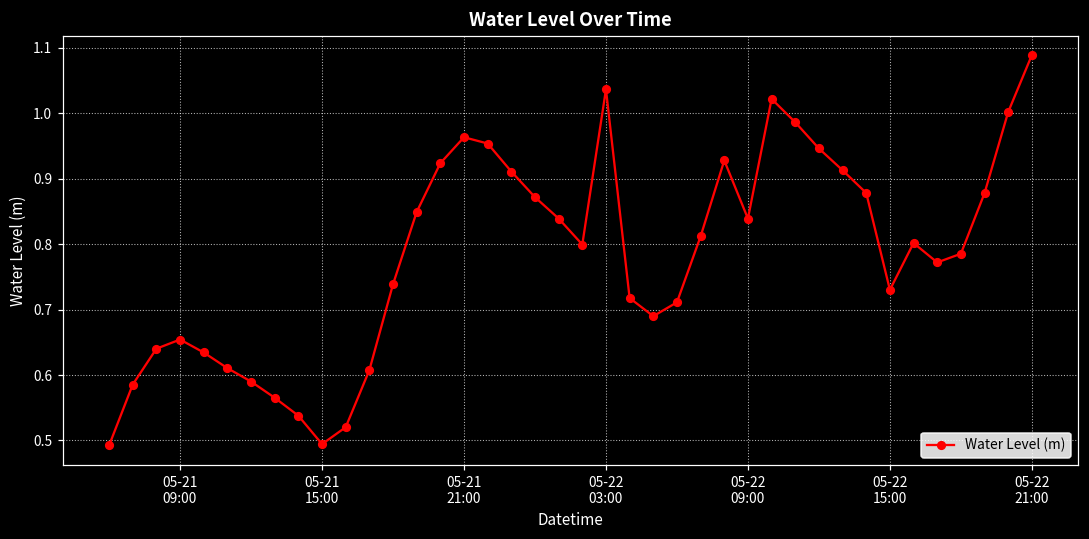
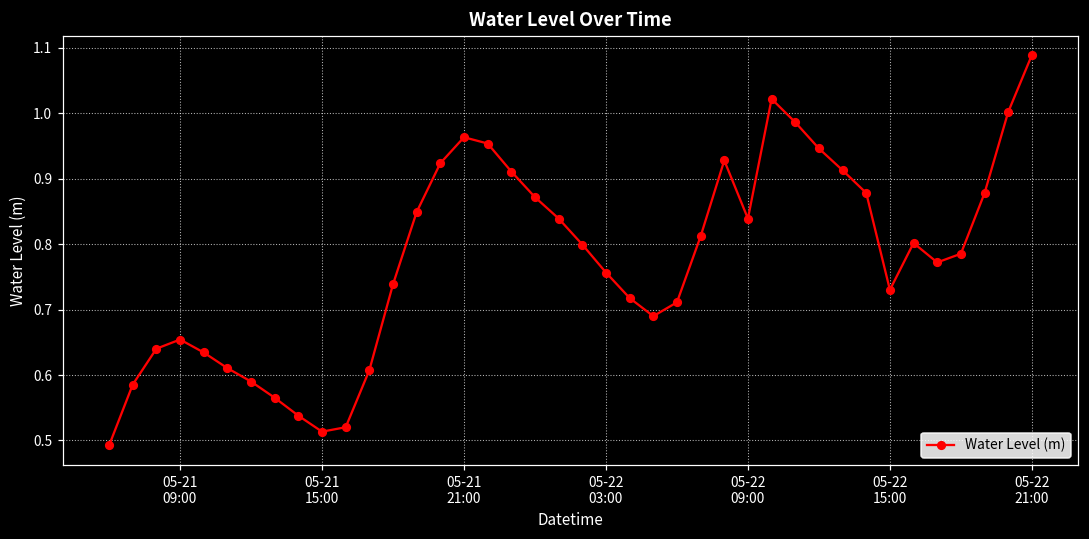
  {
    "05-21 09:00": 0.65,
-   "05-21 15:00": 0.49,
+   "05-21 15:00": 0.51,
    "05-21 21:00": 0.96,
-   "05-22 03:00": 1.04,
+   "05-22 03:00": 0.76,
    "05-22 09:00": 0.84,
    "05-22 15:00": 0.73,
    "05-22 21:00": 1.09
  }
